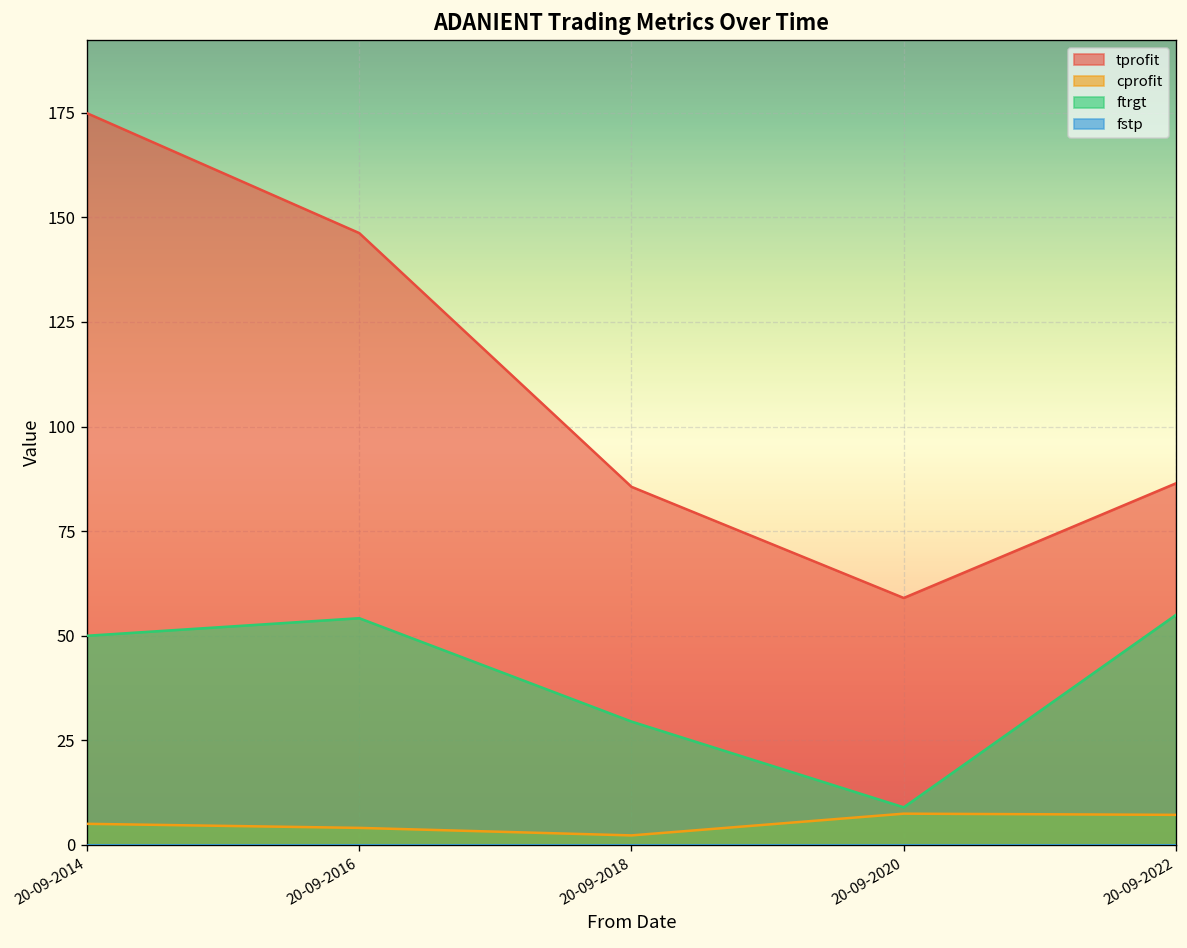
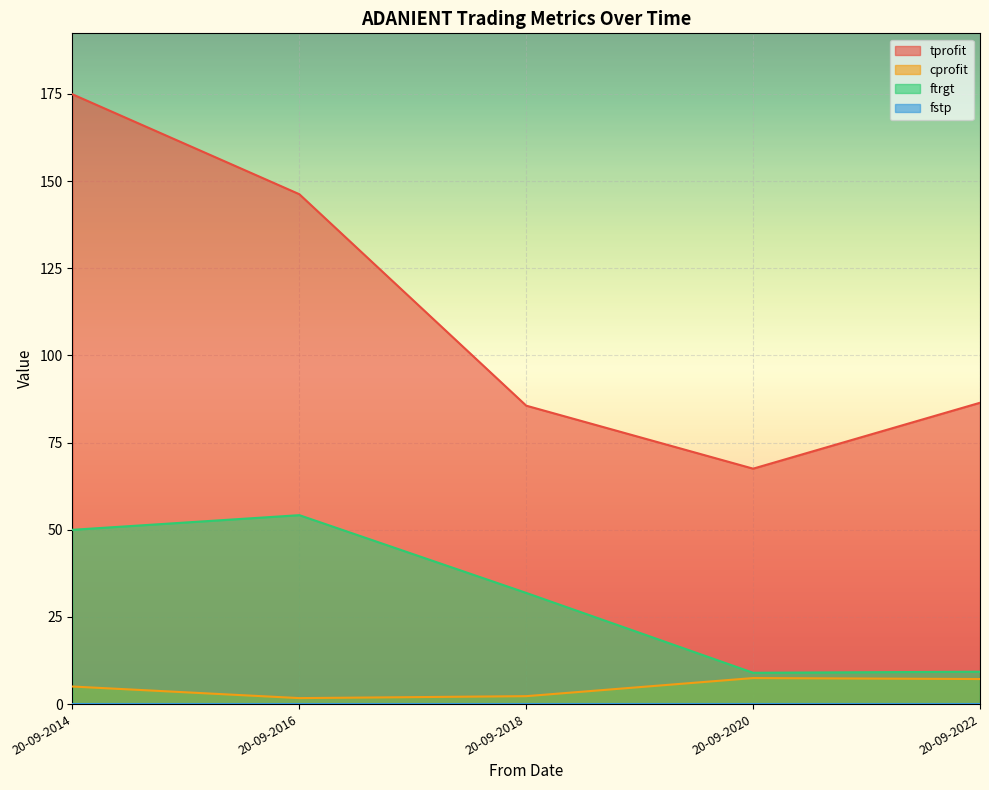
  {
    "tprofit": {
      "20-09-2014": 175,
      "20-09-2016": 146,
      "20-09-2018": 86,
-     "20-09-2020": 59,
+     "20-09-2020": 68,
      "20-09-2022": 86
    },
    "cprofit": {
      "20-09-2014": 5,
-     "20-09-2016": 4,
+     "20-09-2016": 2,
      "20-09-2018": 2,
      "20-09-2020": 7,
      "20-09-2022": 7
    },
    "ftrgt": {
      "20-09-2014": 50,
      "20-09-2016": 54,
-     "20-09-2018": 30,
+     "20-09-2018": 32,
      "20-09-2020": 9,
-     "20-09-2022": 55
+     "20-09-2022": 9
    },
    "fstp": {
      "20-09-2014": 0,
      "20-09-2016": 0,
      "20-09-2018": 0,
      "20-09-2020": 0,
      "20-09-2022": 0
    }
  }
